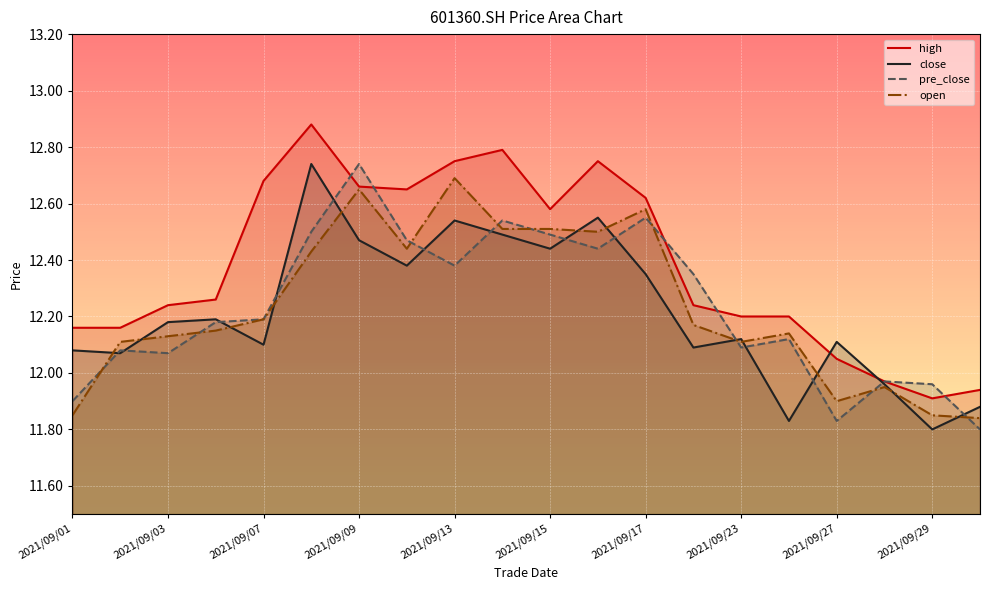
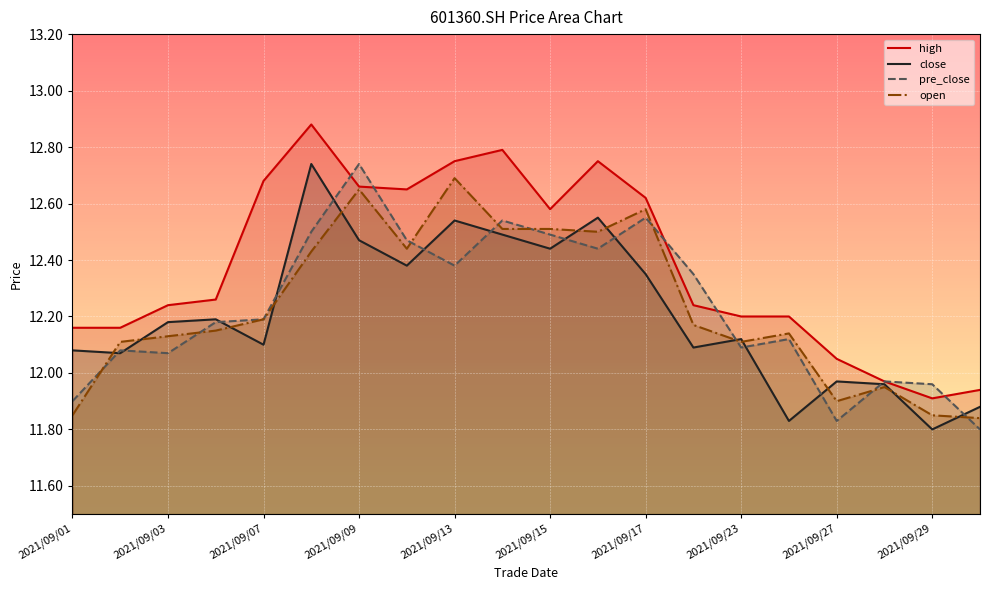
  {
    "high": {
      "2021/09/01": 12.16,
      "2021/09/03": 12.24,
      "2021/09/07": 12.68,
      "2021/09/09": 12.66,
      "2021/09/13": 12.75,
      "2021/09/15": 12.58,
      "2021/09/17": 12.62,
      "2021/09/23": 12.20,
      "2021/09/27": 12.05,
      "2021/09/29": 11.91
    },
    "close": {
      "2021/09/01": 12.08,
      "2021/09/03": 12.18,
      "2021/09/07": 12.10,
      "2021/09/09": 12.47,
      "2021/09/13": 12.54,
      "2021/09/15": 12.44,
      "2021/09/17": 12.35,
      "2021/09/23": 12.12,
-     "2021/09/27": 12.11,
+     "2021/09/27": 11.97,
      "2021/09/29": 11.80
    },
    "pre_close": {
      "2021/09/01": 11.90,
      "2021/09/03": 12.07,
      "2021/09/09": 12.74,
      "2021/09/13": 12.38,
      "2021/09/15": 12.49,
      "2021/09/17": 12.55,
      "2021/09/23": 12.09,
      "2021/09/27": 11.83,
      "2021/09/29": 11.96
    },
    "open": {
      "2021/09/01": 11.85,
      "2021/09/03": 12.13,
      "2021/09/09": 12.65,
      "2021/09/13": 12.69,
      "2021/09/15": 12.51,
      "2021/09/17": 12.58,
      "2021/09/23": 12.11,
      "2021/09/27": 11.90,
      "2021/09/29": 11.85
    }
  }
